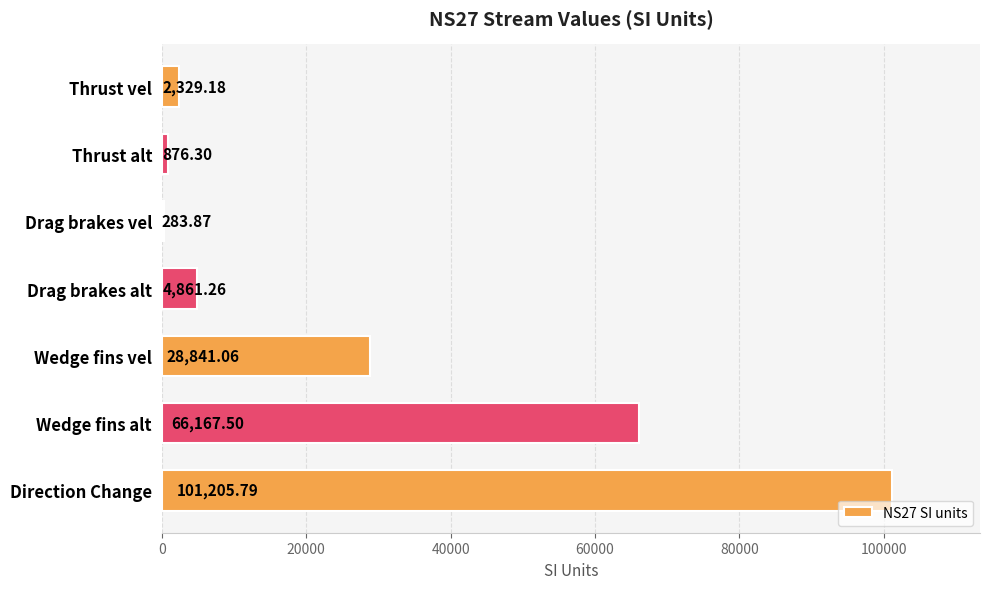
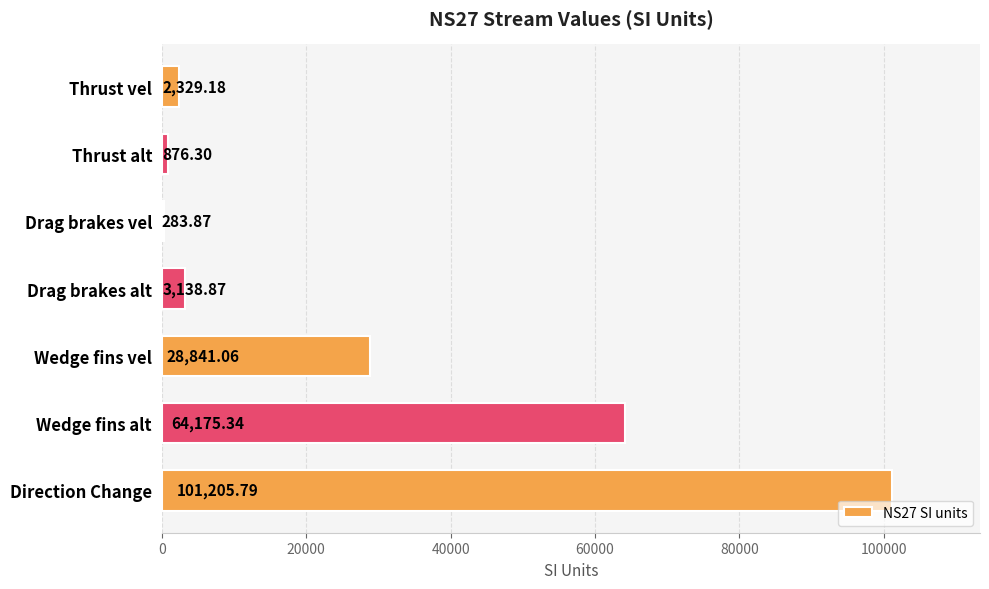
  {
    "Thrust vel": "2,329.18",
    "Thrust alt": "876.30",
    "Drag brakes vel": "283.87",
-   "Drag brakes alt": "4,861.26",
+   "Drag brakes alt": "3,138.87",
    "Wedge fins vel": "28,841.06",
-   "Wedge fins alt": "66,167.50",
+   "Wedge fins alt": "64,175.34",
    "Direction Change": "101,205.79"
  }
